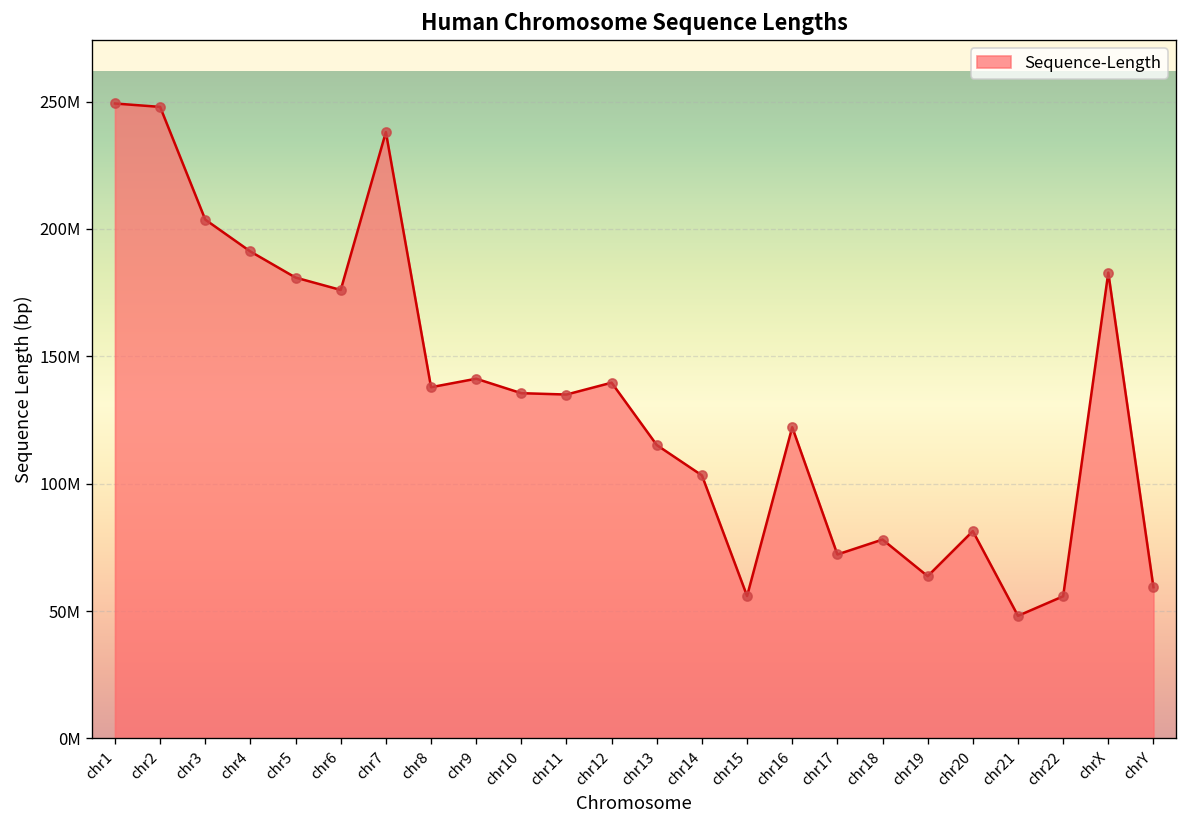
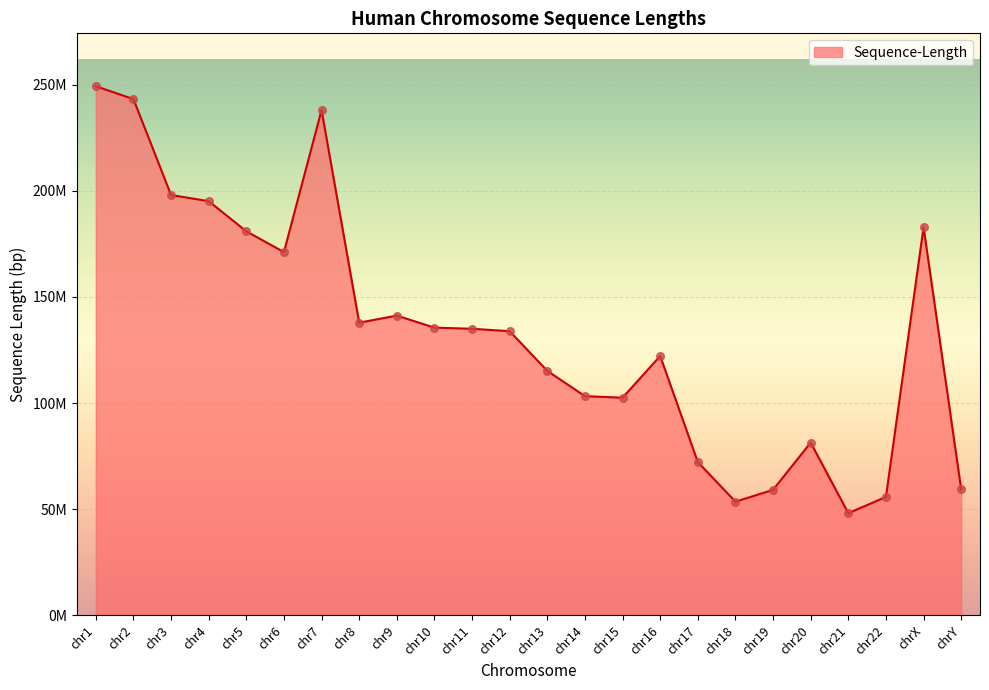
  {
    "chr1": 249000000,
-   "chr2": 248000000,
-   "chr3": 204000000,
-   "chr4": 191000000,
+   "chr2": 243000000,
+   "chr3": 198000000,
+   "chr4": 195000000,
    "chr5": 181000000,
-   "chr6": 176000000,
+   "chr6": 171000000,
    "chr7": 238000000,
    "chr8": 138000000,
    "chr9": 141000000,
    "chr10": 136000000,
    "chr11": 135000000,
-   "chr12": 140000000,
+   "chr12": 134000000,
    "chr13": 115000000,
    "chr14": 103000000,
-   "chr15": 56000000,
+   "chr15": 103000000,
    "chr16": 122000000,
    "chr17": 72000000,
-   "chr18": 78000000,
-   "chr19": 64000000,
+   "chr18": 54000000,
+   "chr19": 59000000,
    "chr20": 81000000,
    "chr21": 48000000,
    "chr22": 56000000,
    "chrX": 183000000,
    "chrY": 59000000
  }
